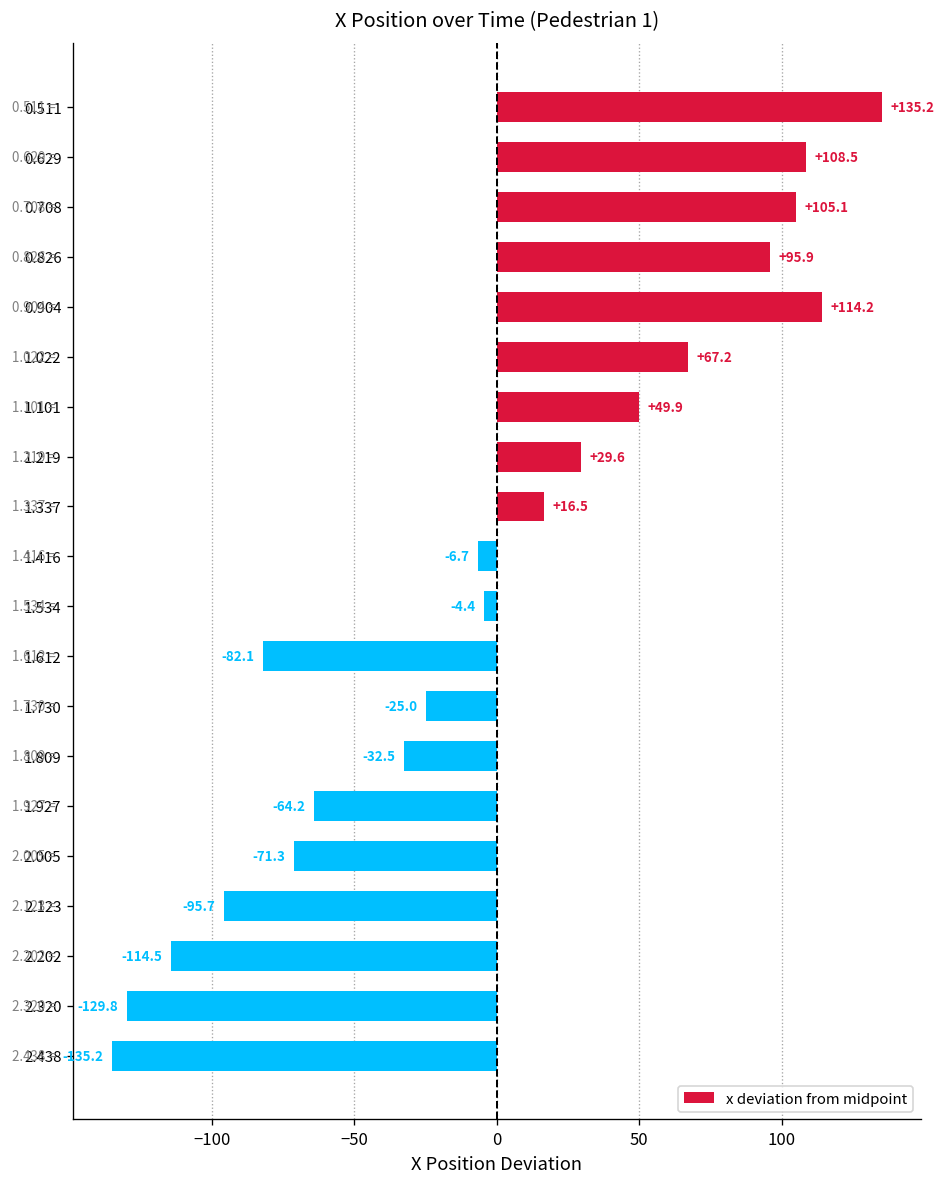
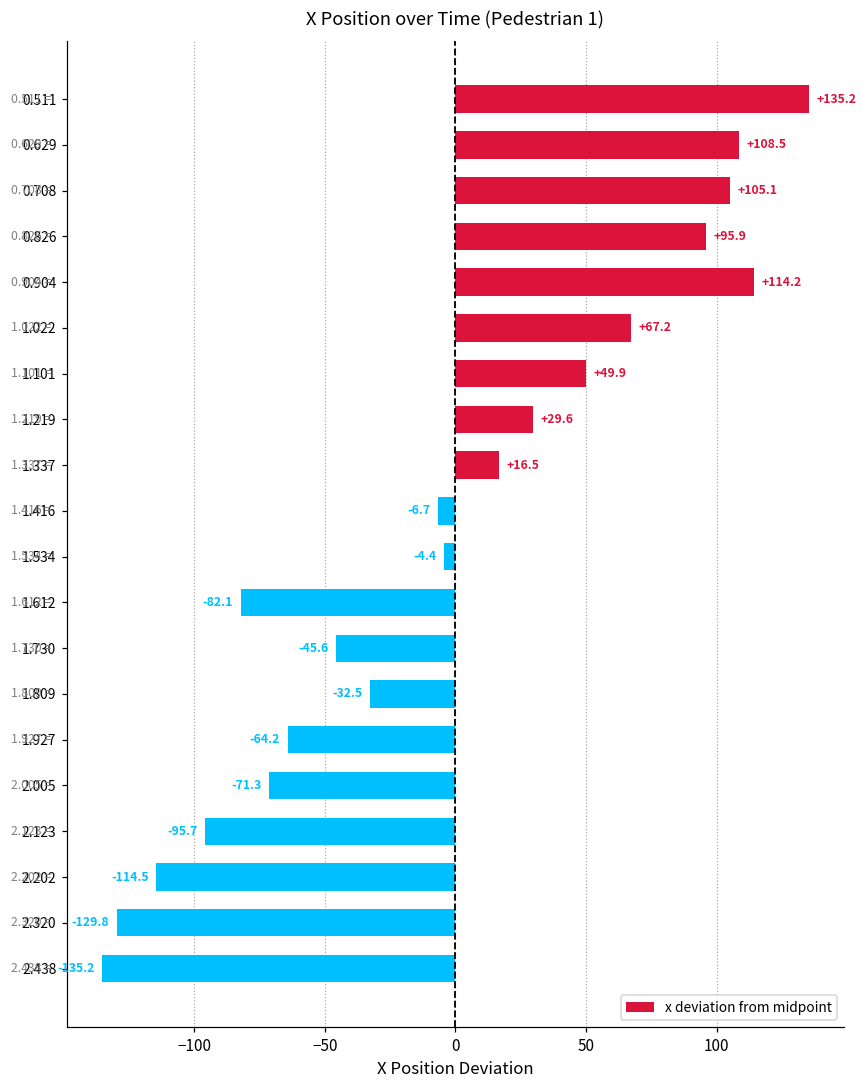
  {
    "0.511": "+135.2",
    "0.629": "+108.5",
    "0.708": "+105.1",
    "0.826": "+95.9",
    "0.904": "+114.2",
    "1.022": "+67.2",
    "1.101": "+49.9",
    "1.219": "+29.6",
    "1.337": "+16.5",
    "1.416": "-6.7",
    "1.534": "-4.4",
    "1.612": "-82.1",
-   "1.730": "-25.0",
+   "1.730": "-45.6",
    "1.809": "-32.5",
    "1.927": "-64.2",
    "2.005": "-71.3",
    "2.123": "-95.7",
    "2.202": "-114.5",
    "2.320": "-129.8",
    "2.438": "-135.2"
  }
